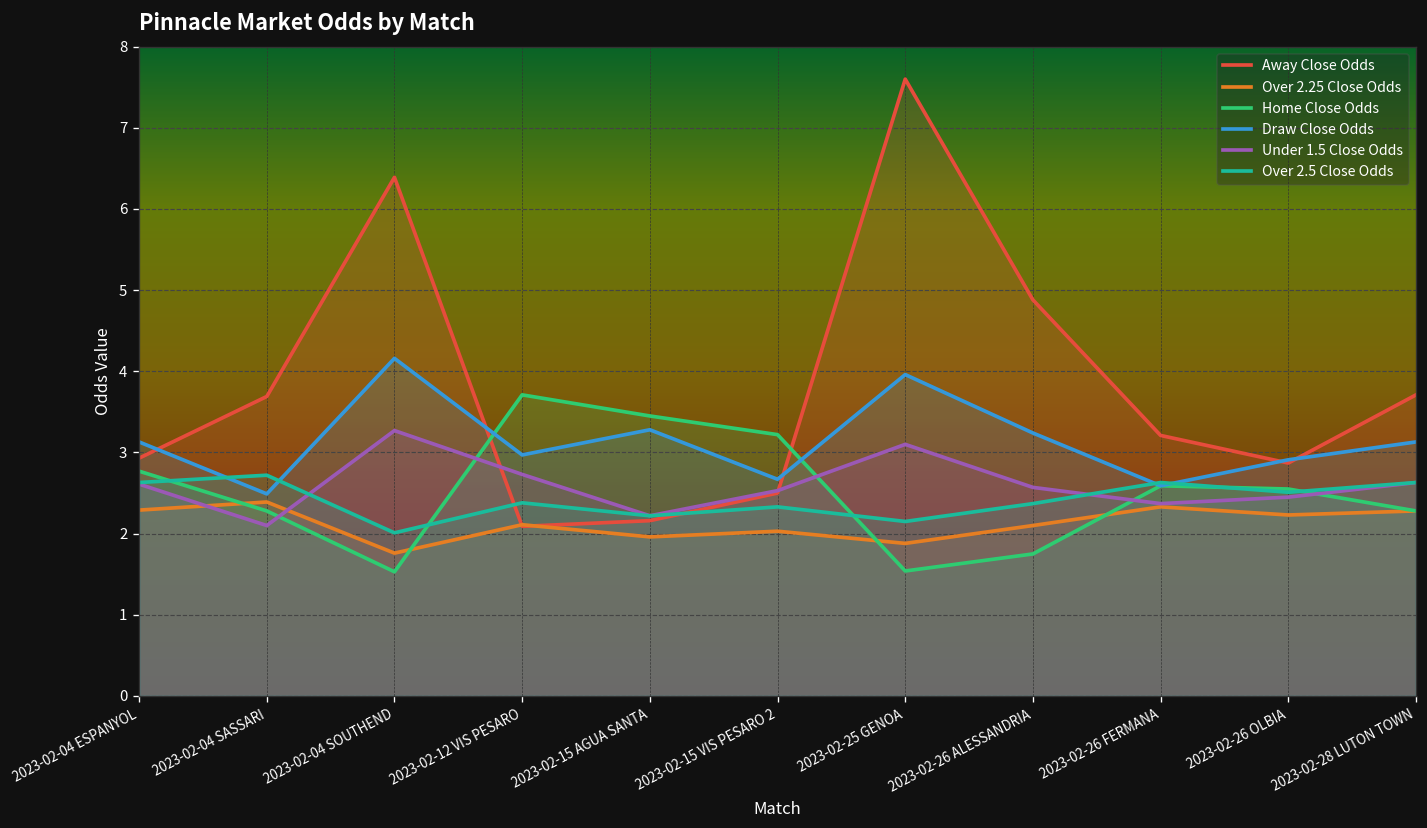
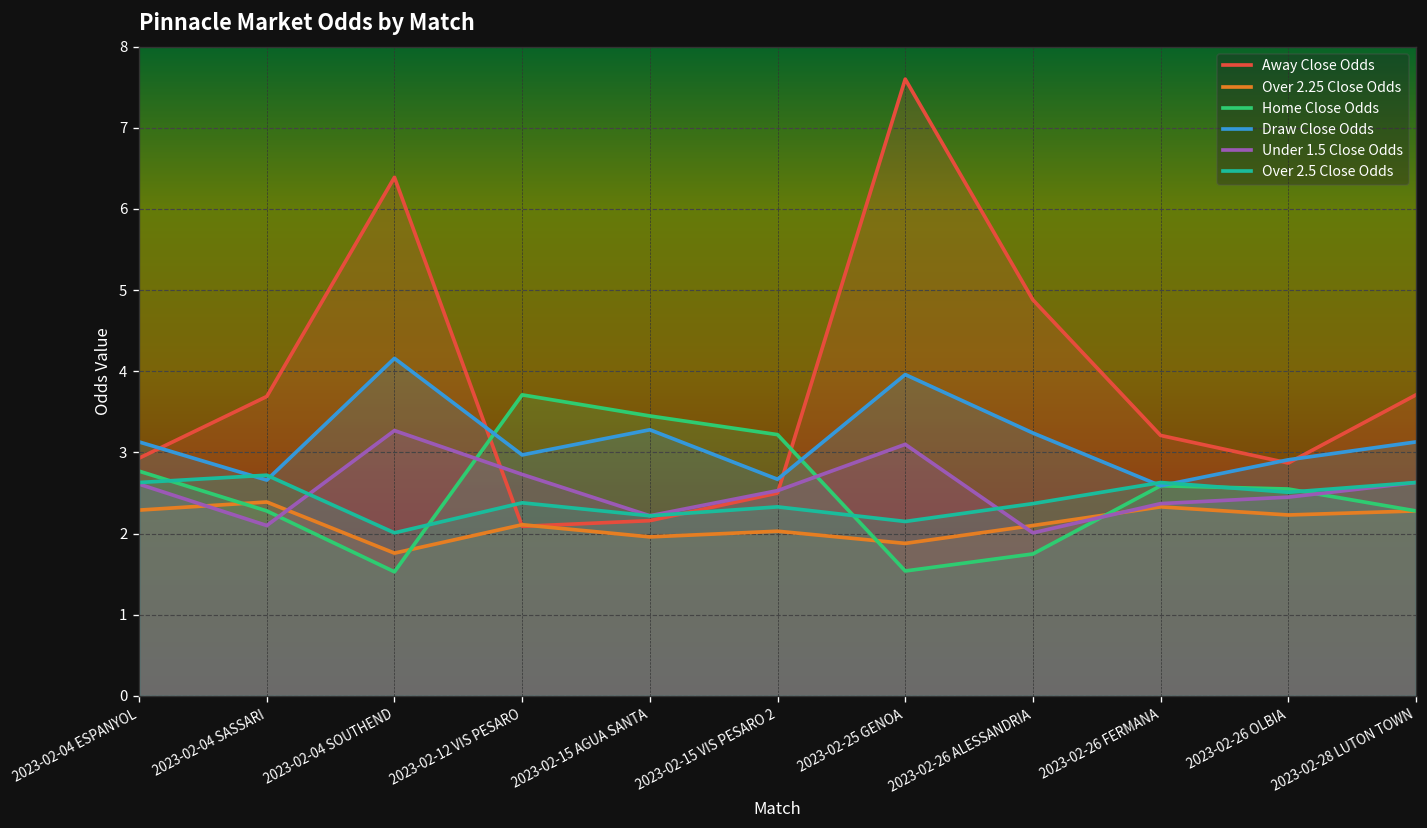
  {
    "Draw Close Odds": {
      "2023-02-04 ESPANYOL": 3.1,
-     "2023-02-04 SASSARI": 2.5,
+     "2023-02-04 SASSARI": 2.7,
      "2023-02-04 SOUTHEND": 4.2,
      "2023-02-12 VIS PESARO": 3.0,
      "2023-02-15 AGUA SANTA": 3.3,
      "2023-02-15 VIS PESARO 2": 2.7,
      "2023-02-25 GENOA": 4.0,
      "2023-02-26 ALESSANDRIA": 3.2,
      "2023-02-26 OLBIA": 2.9,
      "2023-02-28 LUTON TOWN": 3.1
    },
    "Under 1.5 Close Odds": {
      "2023-02-04 SASSARI": 2.1,
      "2023-02-04 SOUTHEND": 3.3,
      "2023-02-12 VIS PESARO": 2.7,
      "2023-02-25 GENOA": 3.1,
-     "2023-02-26 ALESSANDRIA": 2.6,
+     "2023-02-26 ALESSANDRIA": 2.0,
      "2023-02-26 FERMANA": 2.4,
      "2023-02-26 OLBIA": 2.5
    }
  }
